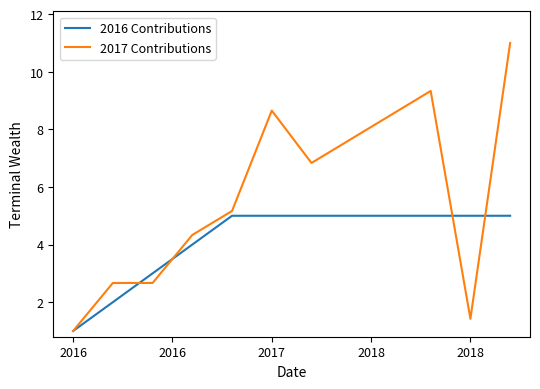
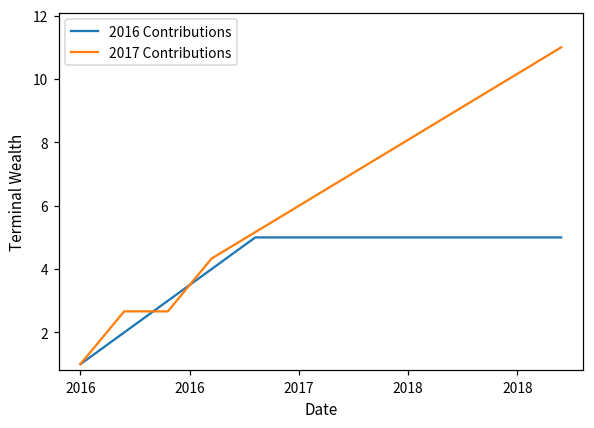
  {
    "2016 Contributions": {
      "2017": 5.0,
      "2018": 5.0
    },
    "2017 Contributions": {
-     "2017": 8.7,
-     "2018": 1.4
+     "2017": 6.0,
+     "2018": 10.2
    }
  }
